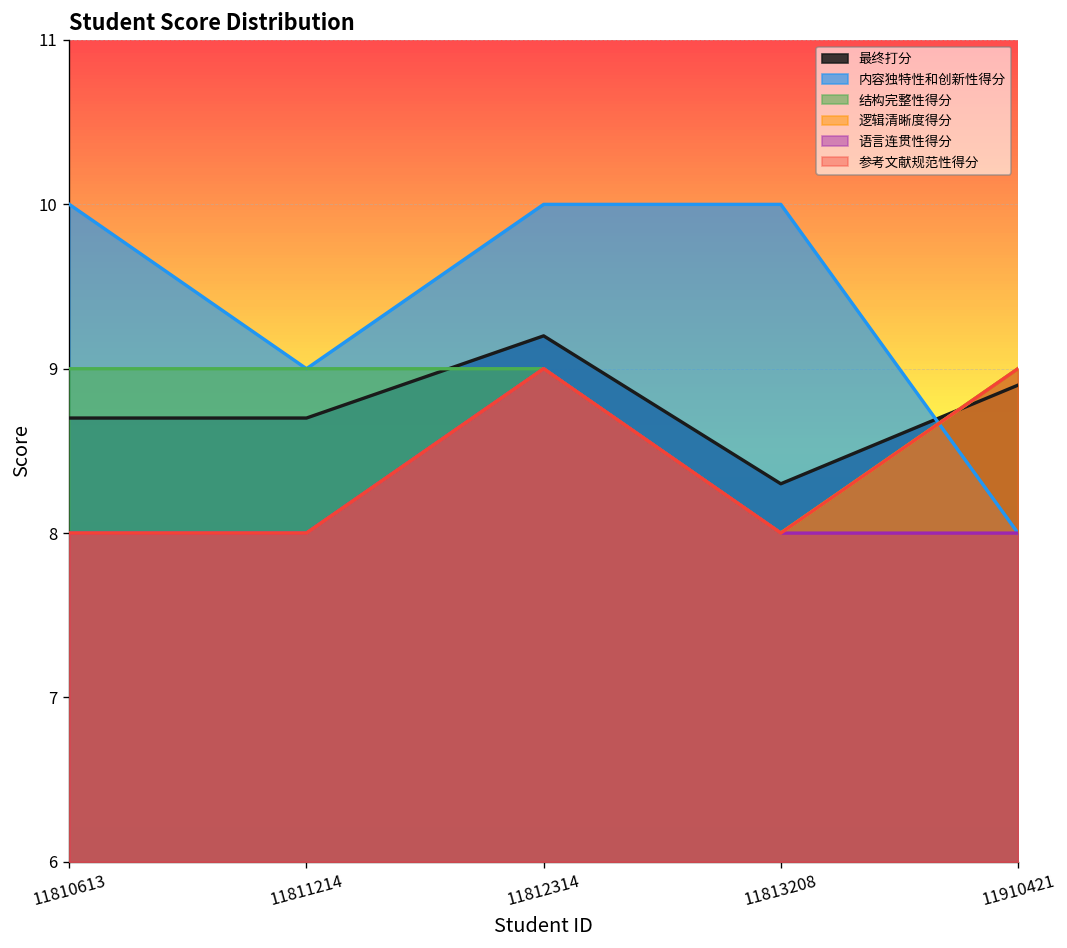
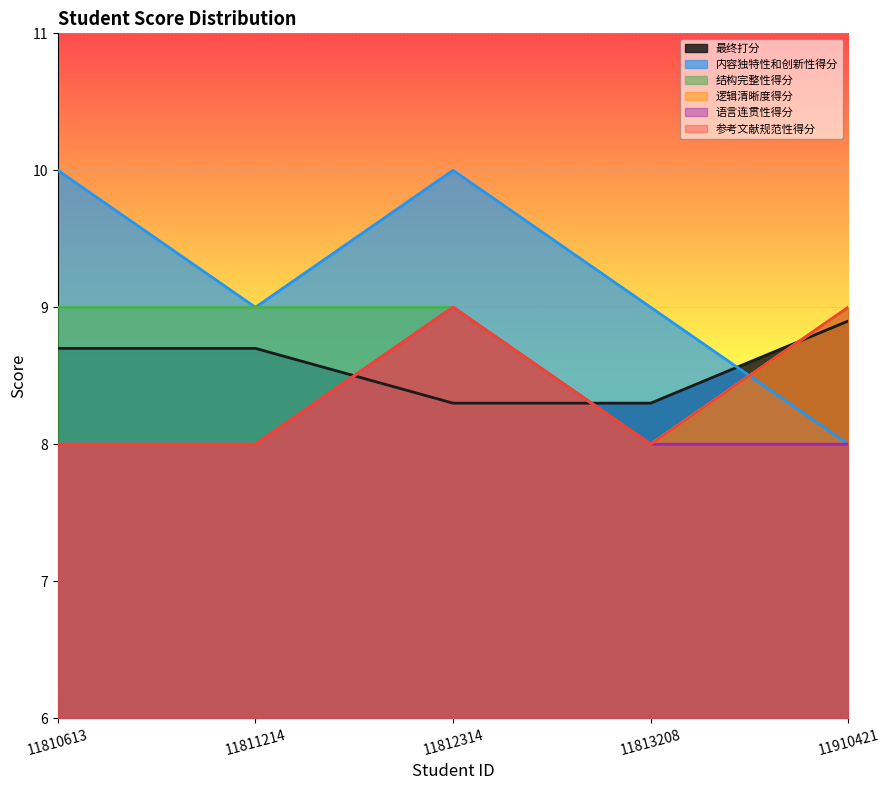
  {
    "最终打分": {
      "11810613": 8.7,
      "11811214": 8.7,
-     "11812314": 9.2,
+     "11812314": 8.3,
      "11813208": 8.3,
      "11910421": 8.9
    },
    "内容独特性和创新性得分": {
      "11810613": 10,
      "11812314": 10,
-     "11813208": 10
+     "11813208": 9
    },
    "结构完整性得分": {
      "11810613": 9.0
    }
  }
